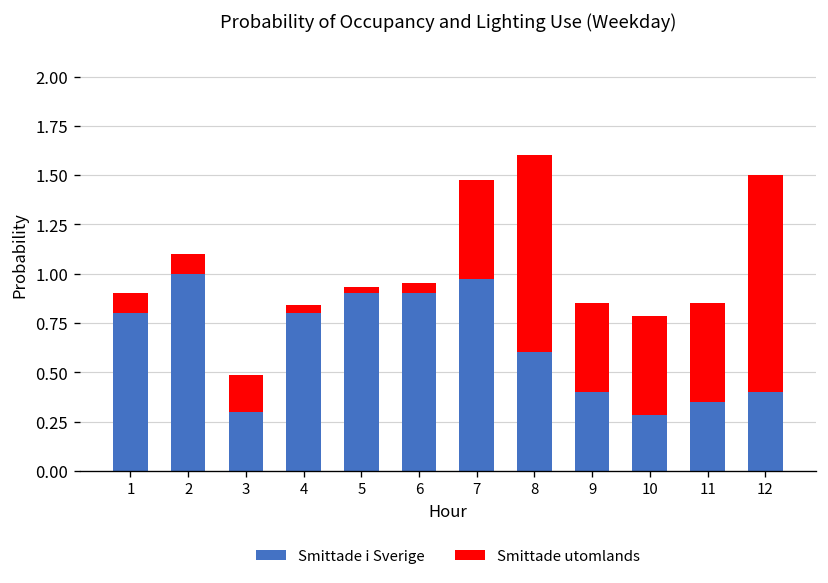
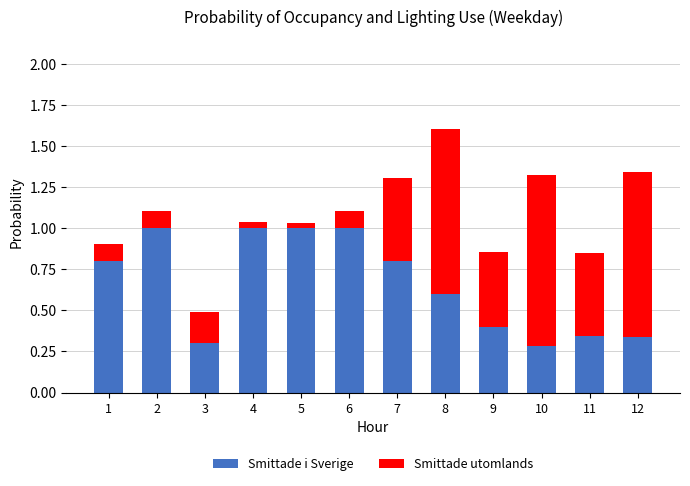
  {
    "Smittade i Sverige": {
      "1": 0.80,
      "2": 1.00,
      "3": 0.30,
-     "4": 0.8,
-     "5": 0.9,
-     "6": 0.9,
-     "7": 0.97,
+     "4": 1.0,
+     "5": 1.0,
+     "6": 1.0,
+     "7": 0.80,
      "8": 0.60,
      "9": 0.40,
      "10": 0.28,
      "11": 0.35,
-     "12": 0.40
+     "12": 0.34
    },
    "Smittade utomlands": {
      "1": 0.10,
      "2": 0.10,
      "3": 0.19,
      "4": 0.04,
      "5": 0.03,
-     "6": 0.05,
+     "6": 0.10,
      "7": 0.50,
      "8": 1.00,
      "9": 0.45,
-     "10": 0.50,
+     "10": 1.04,
      "11": 0.50,
-     "12": 1.1
+     "12": 1.0
    }
  }
